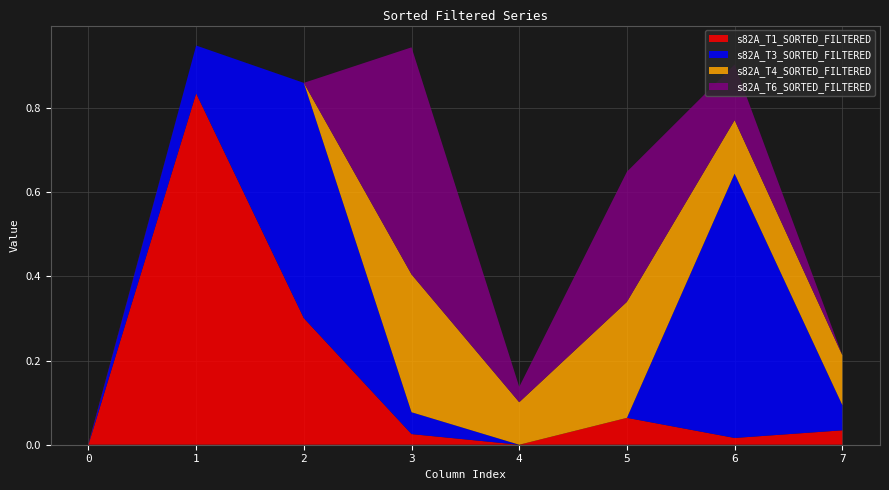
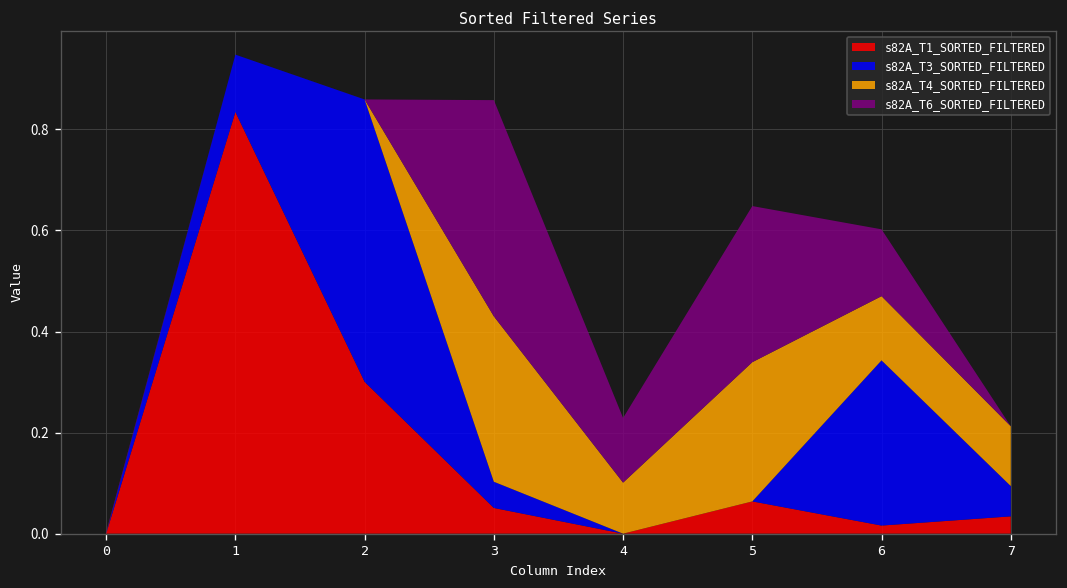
  {
    "s82A_T1_SORTED_FILTERED": {
      "1": 0.83,
      "2": 0.30,
-     "3": 0.03,
+     "3": 0.05,
      "6": 0.02,
      "7": 0.03
    },
    "s82A_T3_SORTED_FILTERED": {
      "3": 0.05,
-     "6": 0.63,
+     "6": 0.33,
      "7": 0.06
    },
    "s82A_T4_SORTED_FILTERED": {
      "3": 0.33,
      "4": 0.10,
      "5": 0.28,
      "6": 0.13
    },
    "s82A_T6_SORTED_FILTERED": {
-     "3": 0.54,
-     "4": 0.04,
+     "3": 0.43,
+     "4": 0.13,
      "5": 0.31
    }
  }
